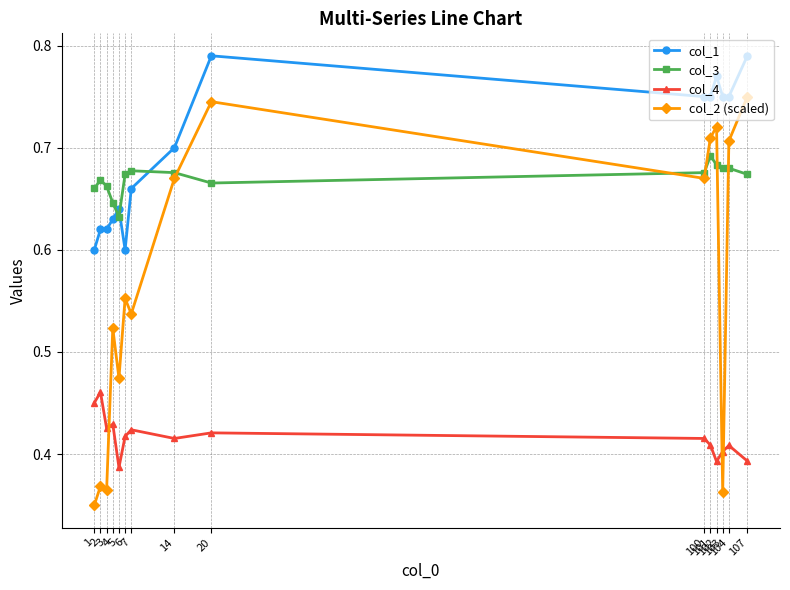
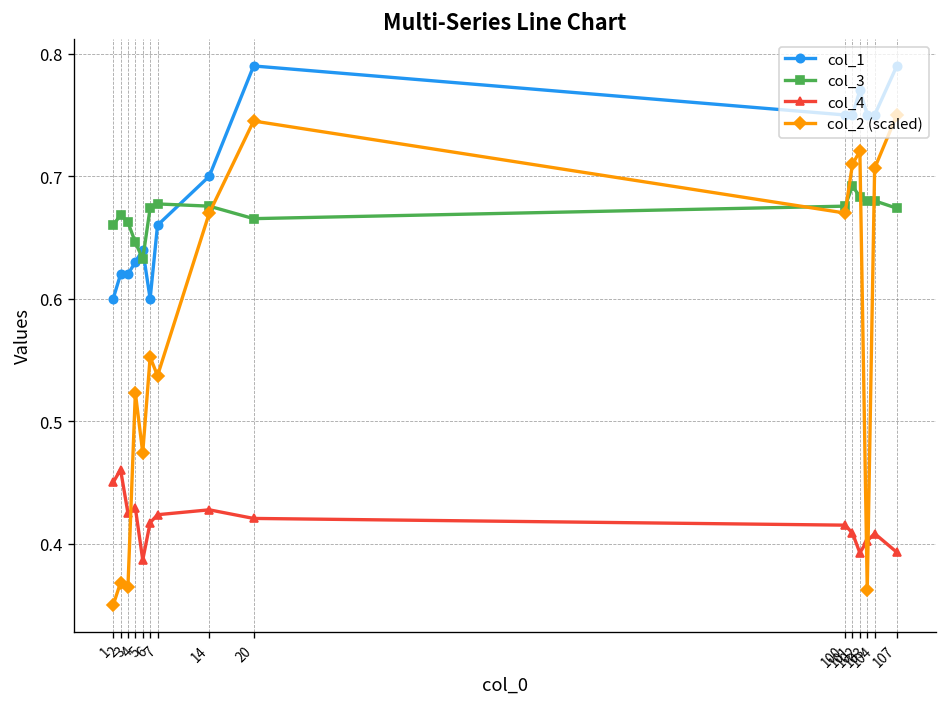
  {
    "col_1": {
      "1": 0.600,
      "2": 0.620,
      "3": 0.620,
      "4": 0.630,
      "5": 0.640,
      "6": 0.600,
      "7": 0.660,
      "14": 0.700,
      "20": 0.790
    },
    "col_3": {
      "1": 0.660,
      "2": 0.668,
      "3": 0.662,
      "4": 0.646,
      "5": 0.632,
      "6": 0.674,
      "7": 0.677,
      "14": 0.676,
      "20": 0.665,
      "100": 0.676,
      "101": 0.692,
      "102": 0.683,
      "103": 0.680,
      "104": 0.680,
      "107": 0.674
    },
    "col_4": {
      "1": 0.450,
      "2": 0.461,
      "3": 0.425,
      "4": 0.429,
      "5": 0.387,
      "6": 0.417,
      "7": 0.424,
-     "14": 0.415,
+     "14": 0.428,
      "20": 0.421,
      "100": 0.415,
      "101": 0.409,
      "102": 0.393,
      "103": 0.402,
      "104": 0.408,
      "107": 0.393
    },
    "col_2 (scaled)": {
      "1": 0.350,
      "2": 0.368,
      "3": 0.365,
      "4": 0.523,
      "5": 0.474,
      "6": 0.552,
      "7": 0.537,
      "14": 0.670,
      "20": 0.745,
      "100": 0.670,
      "101": 0.710,
      "102": 0.721,
      "103": 0.363,
      "104": 0.707
    }
  }
